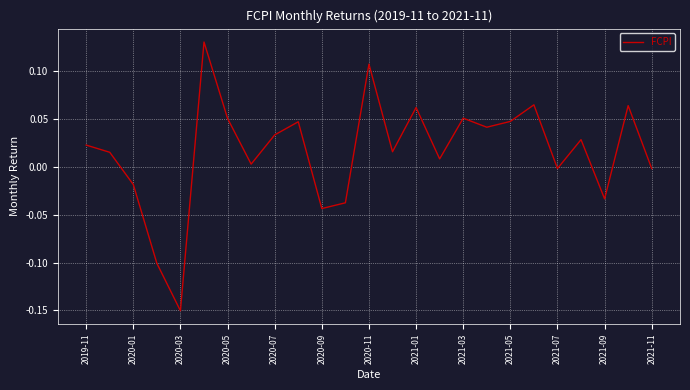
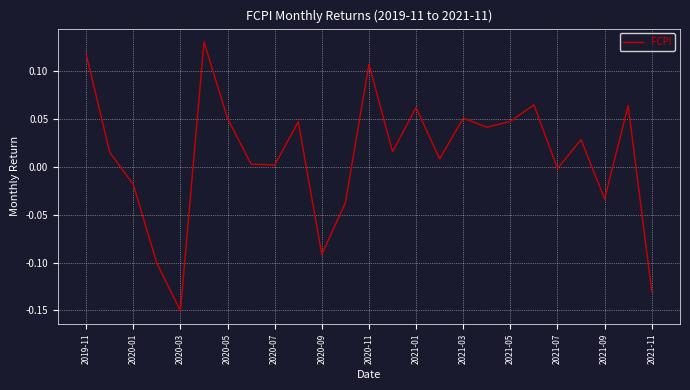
  {
-   "2019-11": 0.02,
+   "2019-11": 0.12,
    "2020-01": -0.02,
    "2020-03": -0.15,
    "2020-05": 0.05,
-   "2020-07": 0.03,
-   "2020-09": -0.04,
+   "2020-07": 0.00,
+   "2020-09": -0.09,
    "2020-11": 0.11,
    "2021-01": 0.06,
    "2021-03": 0.05,
    "2021-05": 0.05,
    "2021-07": 0.00,
    "2021-09": -0.03,
-   "2021-11": 0.00
+   "2021-11": -0.13
  }
